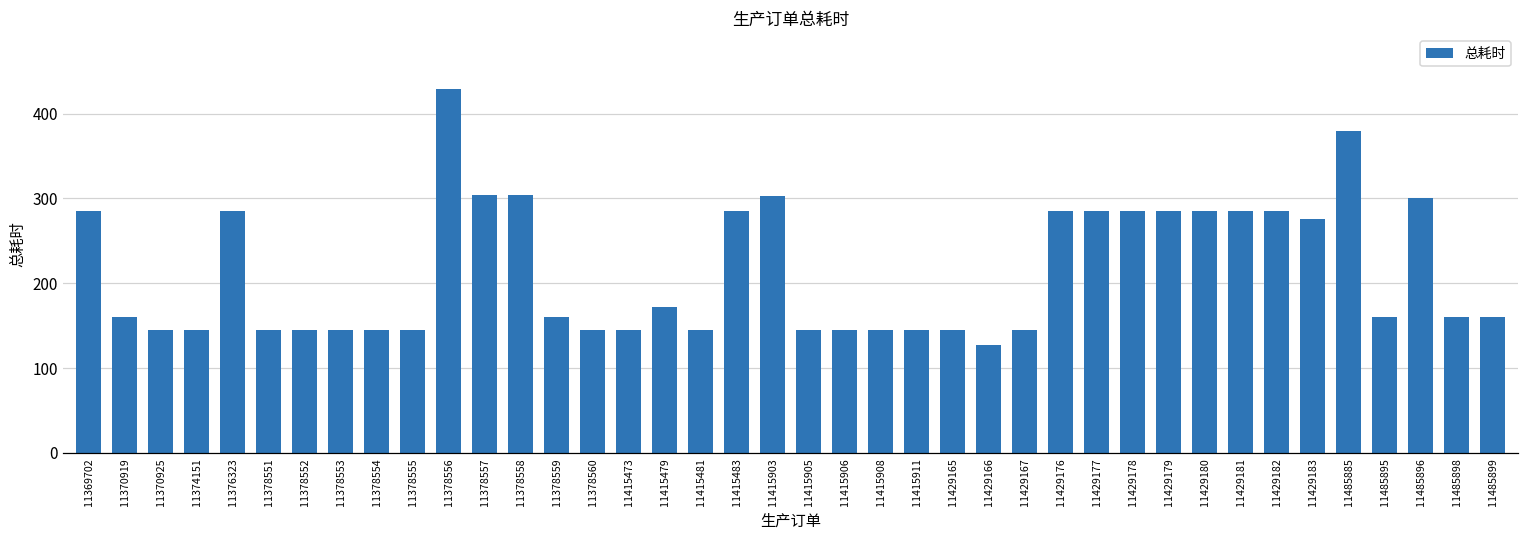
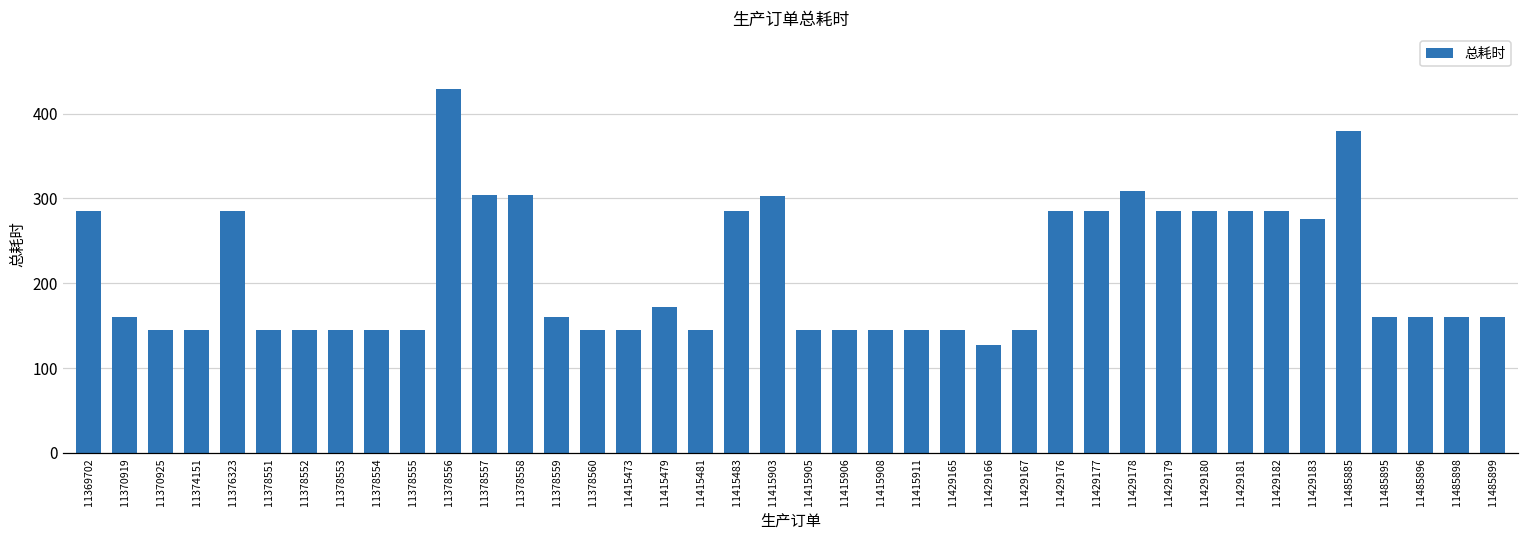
  {
    "11369702": 290,
    "11370919": 160,
    "11370925": 150,
    "11374151": 150,
    "11376323": 290,
    "11378551": 150,
    "11378552": 150,
    "11378553": 150,
    "11378554": 150,
    "11378555": 150,
    "11378556": 430,
    "11378557": 300,
    "11378558": 300,
    "11378559": 160,
    "11378560": 150,
    "11415473": 150,
    "11415479": 170,
    "11415481": 150,
    "11415483": 290,
    "11415903": 300,
    "11415905": 150,
    "11415906": 150,
    "11415908": 150,
    "11415911": 150,
    "11429165": 150,
    "11429166": 130,
    "11429167": 150,
    "11429176": 290,
    "11429177": 290,
-   "11429178": 290,
+   "11429178": 310,
    "11429179": 290,
    "11429180": 290,
    "11429181": 290,
    "11429182": 290,
    "11429183": 280,
    "11485885": 380,
    "11485895": 160,
-   "11485896": 300,
+   "11485896": 160,
    "11485898": 160,
    "11485899": 160
  }
